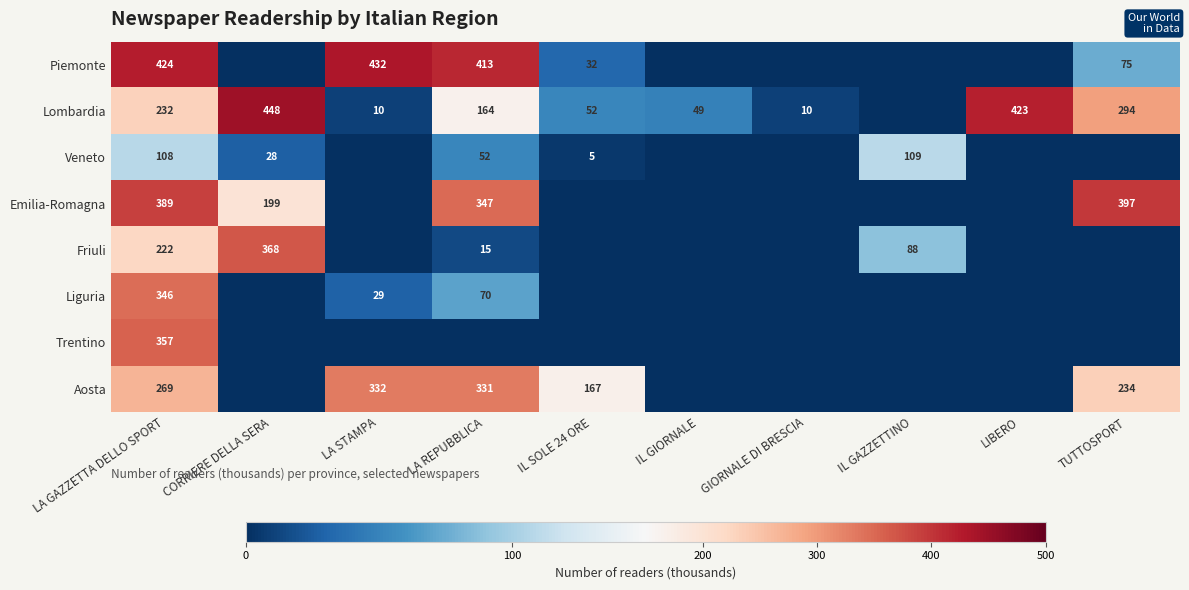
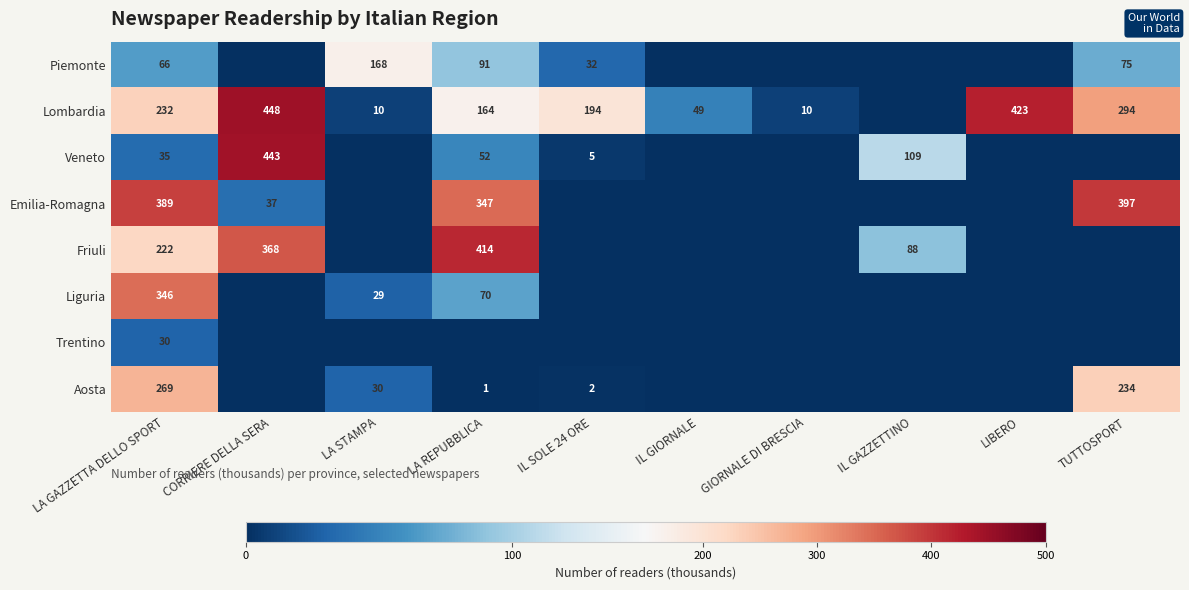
  {
    "Piemonte": {
-     "LA GAZZETTA DELLO SPORT": 424,
-     "LA STAMPA": 432,
-     "LA REPUBBLICA": 413,
+     "LA GAZZETTA DELLO SPORT": 66,
+     "LA STAMPA": 168,
+     "LA REPUBBLICA": 91,
      "IL SOLE 24 ORE": 32,
      "TUTTOSPORT": 75
    },
    "Lombardia": {
      "LA GAZZETTA DELLO SPORT": 232,
      "CORRIERE DELLA SERA": 448,
      "LA STAMPA": 10,
      "LA REPUBBLICA": 164,
-     "IL SOLE 24 ORE": 52,
+     "IL SOLE 24 ORE": 194,
      "IL GIORNALE": 49,
      "GIORNALE DI BRESCIA": 10,
      "LIBERO": 423,
      "TUTTOSPORT": 294
    },
    "Veneto": {
-     "LA GAZZETTA DELLO SPORT": 108,
-     "CORRIERE DELLA SERA": 28,
+     "LA GAZZETTA DELLO SPORT": 35,
+     "CORRIERE DELLA SERA": 443,
      "LA REPUBBLICA": 52,
      "IL SOLE 24 ORE": 5,
      "IL GAZZETTINO": 109
    },
    "Emilia-Romagna": {
      "LA GAZZETTA DELLO SPORT": 389,
-     "CORRIERE DELLA SERA": 199,
+     "CORRIERE DELLA SERA": 37,
      "LA REPUBBLICA": 347,
      "TUTTOSPORT": 397
    },
    "Friuli": {
      "LA GAZZETTA DELLO SPORT": 222,
      "CORRIERE DELLA SERA": 368,
-     "LA REPUBBLICA": 15,
+     "LA REPUBBLICA": 414,
      "IL GAZZETTINO": 88
    },
    "Liguria": {
      "LA GAZZETTA DELLO SPORT": 346,
      "LA STAMPA": 29,
      "LA REPUBBLICA": 70
    },
    "Trentino": {
-     "LA GAZZETTA DELLO SPORT": 357
+     "LA GAZZETTA DELLO SPORT": 30
    },
    "Aosta": {
      "LA GAZZETTA DELLO SPORT": 269,
-     "LA STAMPA": 332,
-     "LA REPUBBLICA": 331,
-     "IL SOLE 24 ORE": 167,
+     "LA STAMPA": 30,
+     "LA REPUBBLICA": 1,
+     "IL SOLE 24 ORE": 2,
      "TUTTOSPORT": 234
    }
  }
